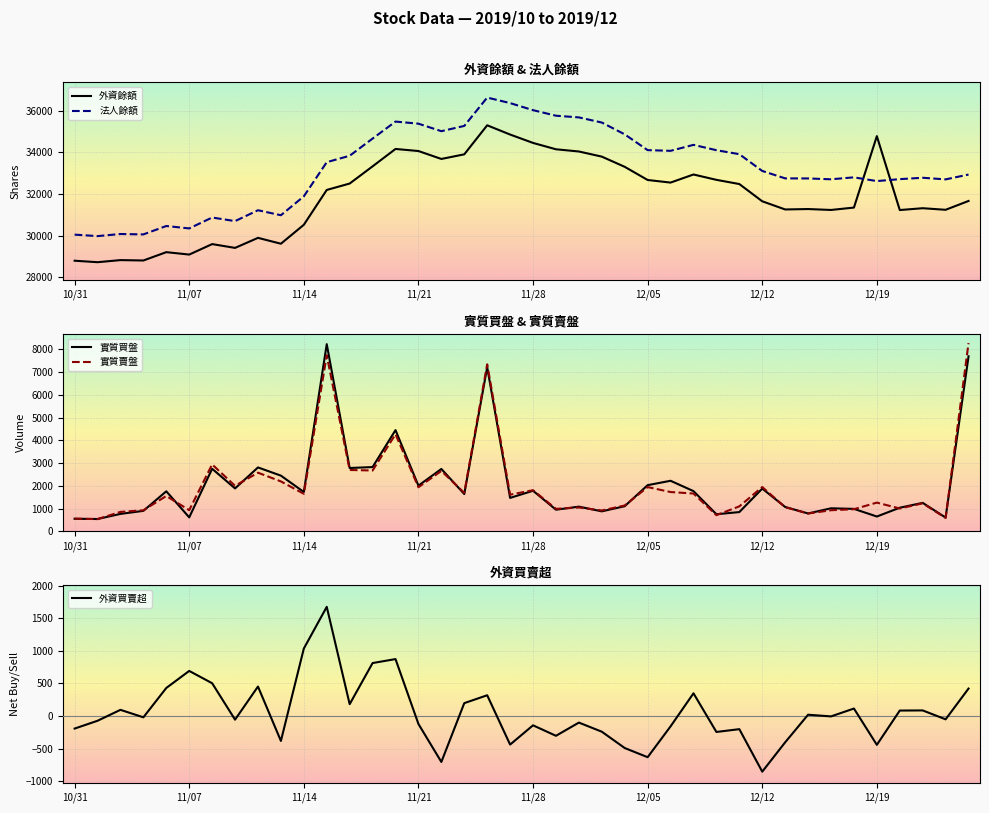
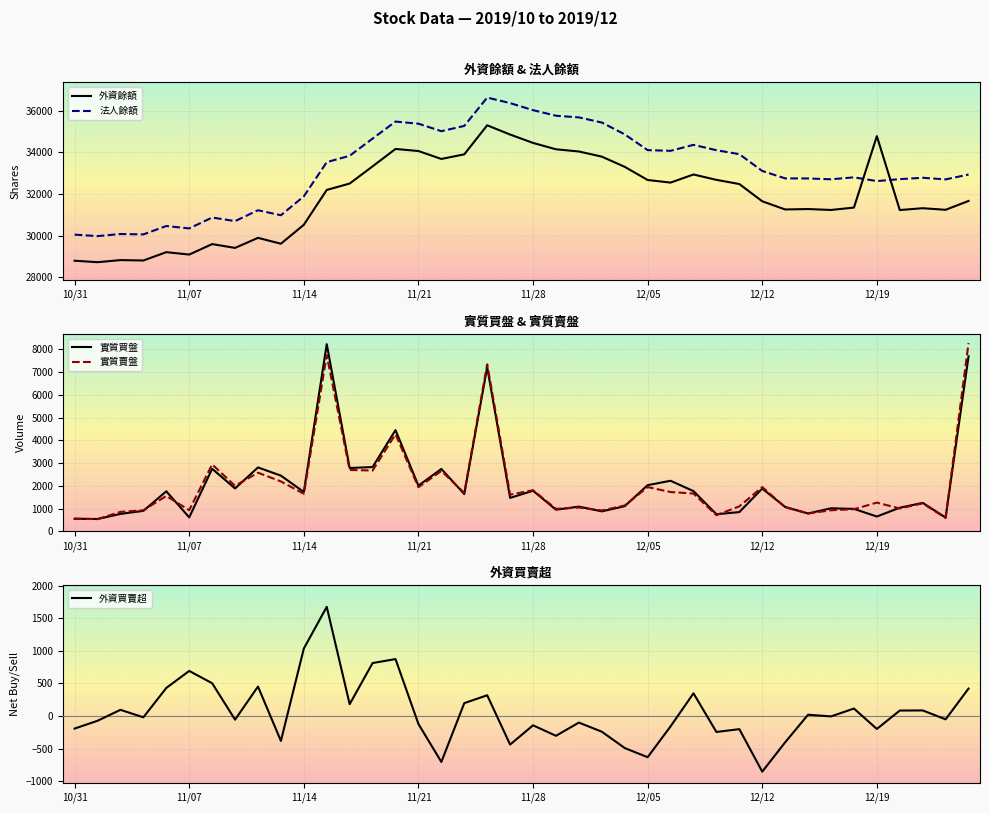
  {
    "外資餘額 & 法人餘額": {
      "外資餘額": {
        "10/31": 28800,
        "11/07": 29100,
        "11/14": 30500,
        "11/21": 34100,
        "11/28": 34500,
        "12/05": 32700,
        "12/12": 31700,
        "12/19": 34800
      },
      "法人餘額": {
        "10/31": 30000,
        "11/07": 30300,
        "11/14": 31900,
        "11/21": 35400,
        "11/28": 36000,
        "12/05": 34100,
        "12/12": 33100,
        "12/19": 32600
      }
    },
    "實質買盤 & 實質賣盤": {
      "實質買盤": {
        "11/07": 600,
        "12/19": 700
      },
      "實質賣盤": {
        "11/07": 900,
        "12/19": 1300
      }
    },
    "外資買賣超": {
      "10/31": -200,
      "11/07": 700,
      "11/14": 1000,
      "11/21": -100,
      "11/28": -100,
      "12/05": -600,
      "12/12": -900,
-     "12/19": -400
+     "12/19": -200
    }
  }
